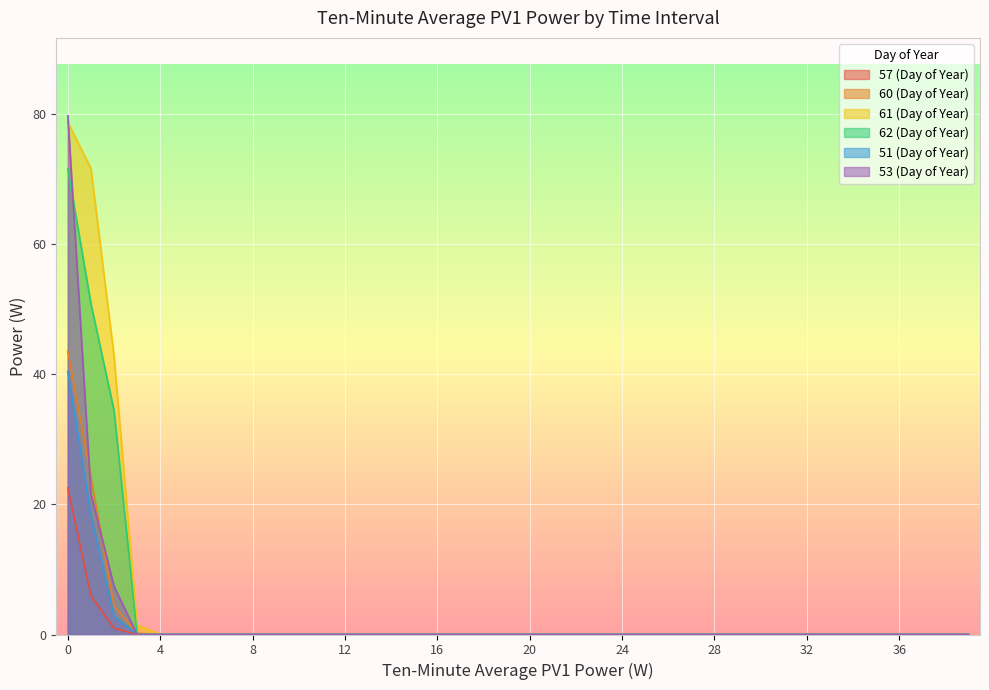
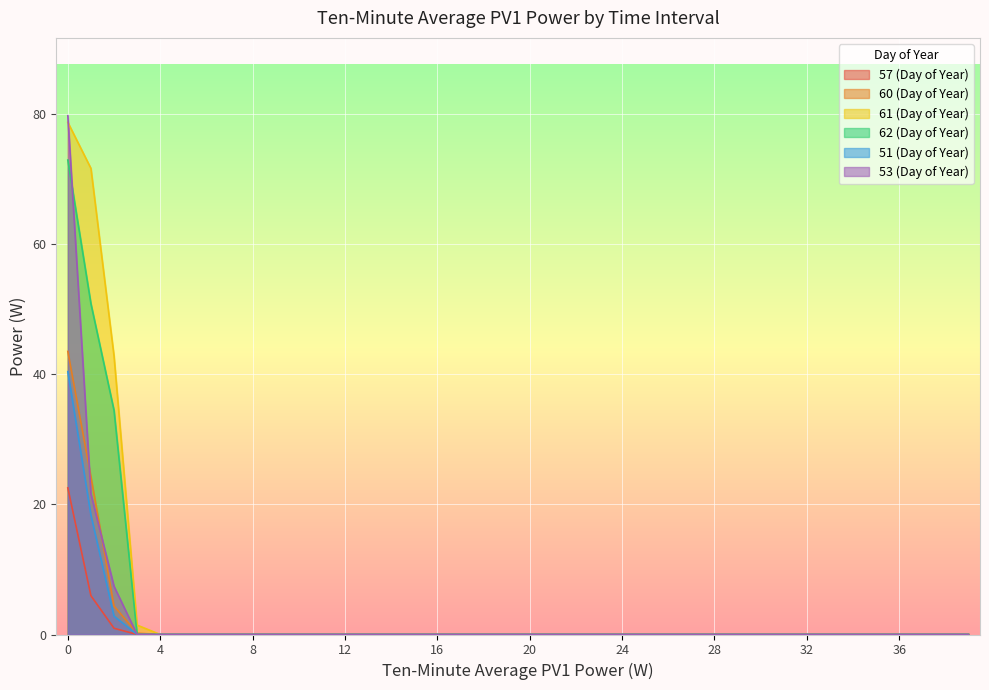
  {
    "61 (Day of Year)": {
      "0": 79
    },
    "62 (Day of Year)": {
-     "0": 72
+     "0": 73
    },
    "51 (Day of Year)": {
      "0": 40
    },
    "53 (Day of Year)": {
      "0": 80
    }
  }
